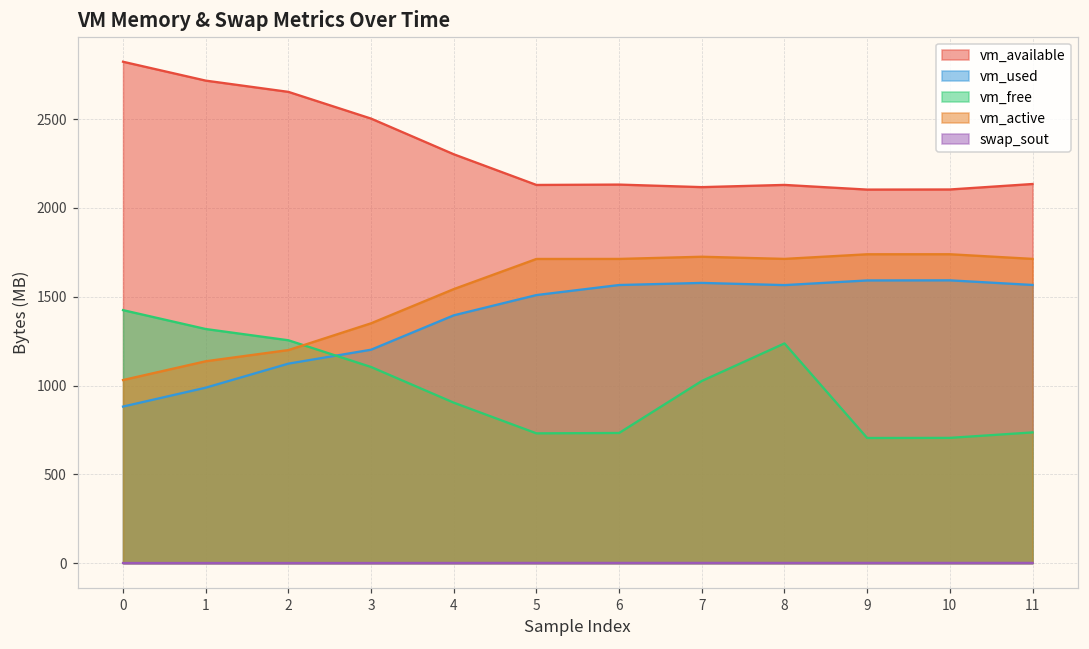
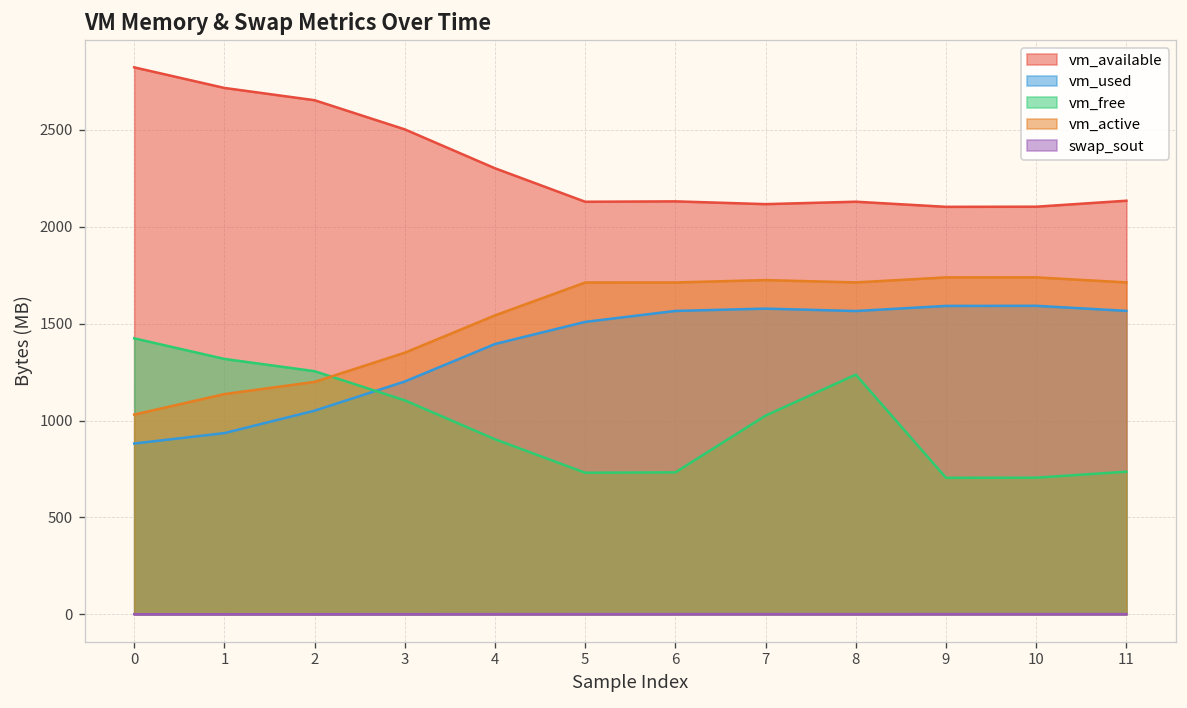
  {
    "vm_used": {
      "0": 880,
-     "1": 990,
-     "2": 1120,
+     "1": 940,
+     "2": 1050,
      "3": 1200,
      "4": 1400,
      "5": 1510,
      "6": 1570,
      "7": 1580,
      "8": 1570,
      "9": 1590,
      "10": 1590,
      "11": 1570
    },
    "vm_free": {
      "0": 1420,
      "1": 1320,
      "2": 1250,
      "3": 1100,
      "4": 900,
      "5": 730,
      "6": 730,
      "7": 1030,
      "8": 1240,
      "9": 700,
      "10": 710,
      "11": 740
    },
    "swap_sout": {
      "0": 0,
      "1": 0,
      "2": 0,
      "3": 0,
      "4": 0,
      "5": 0,
      "6": 0,
      "7": 0,
      "8": 0,
      "9": 0,
      "10": 0,
      "11": 0
    }
  }
